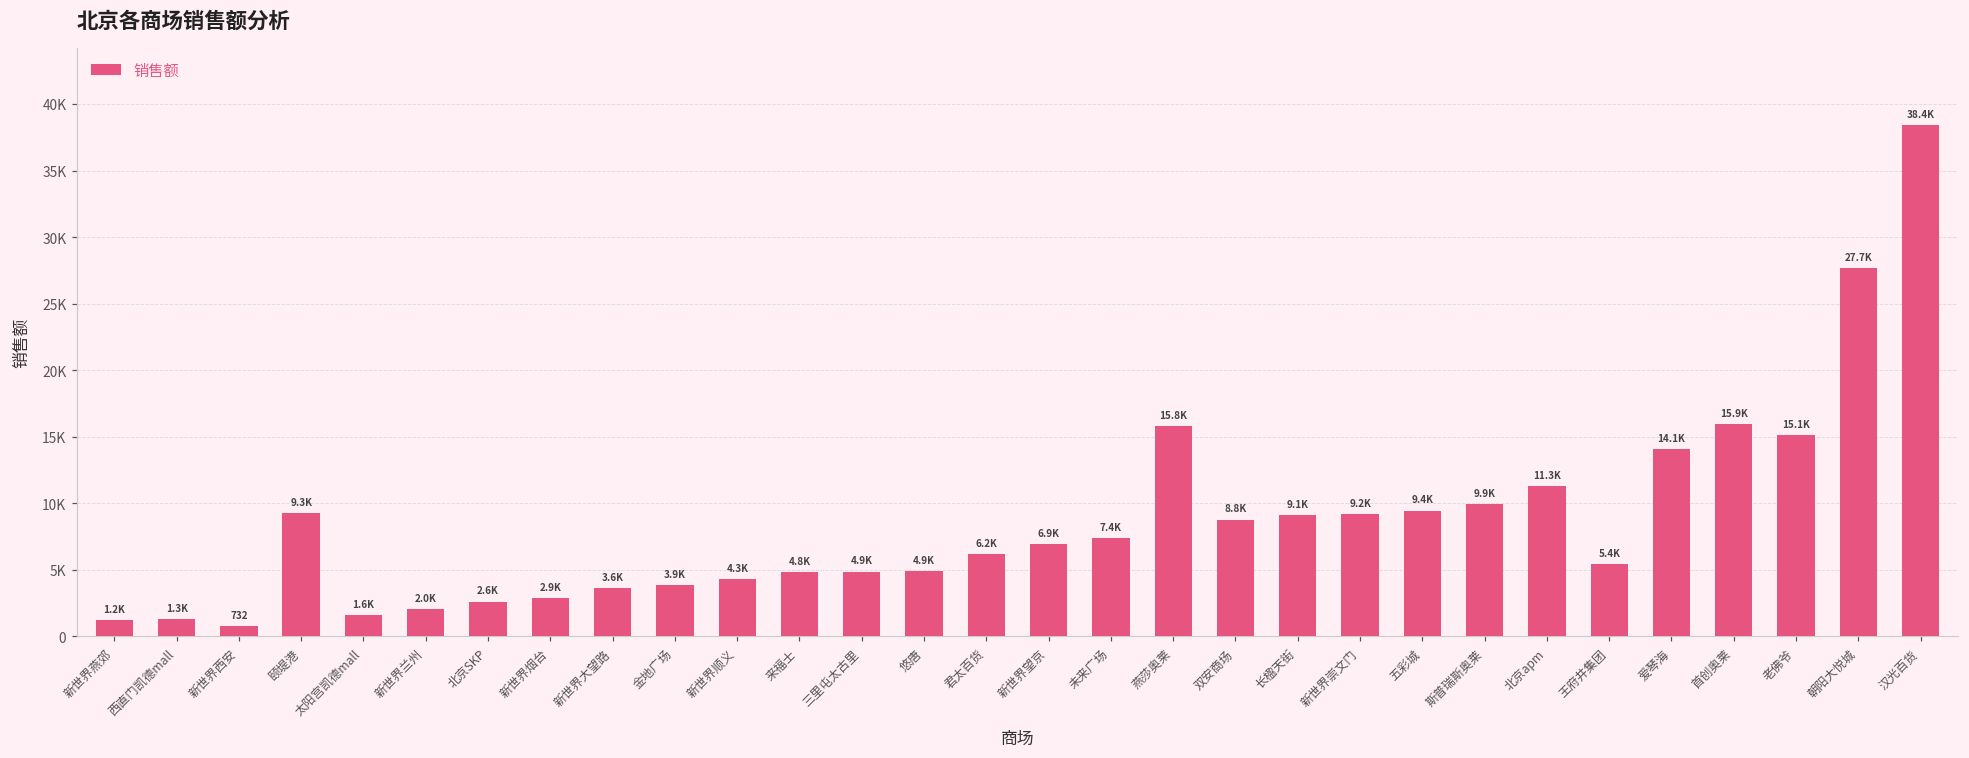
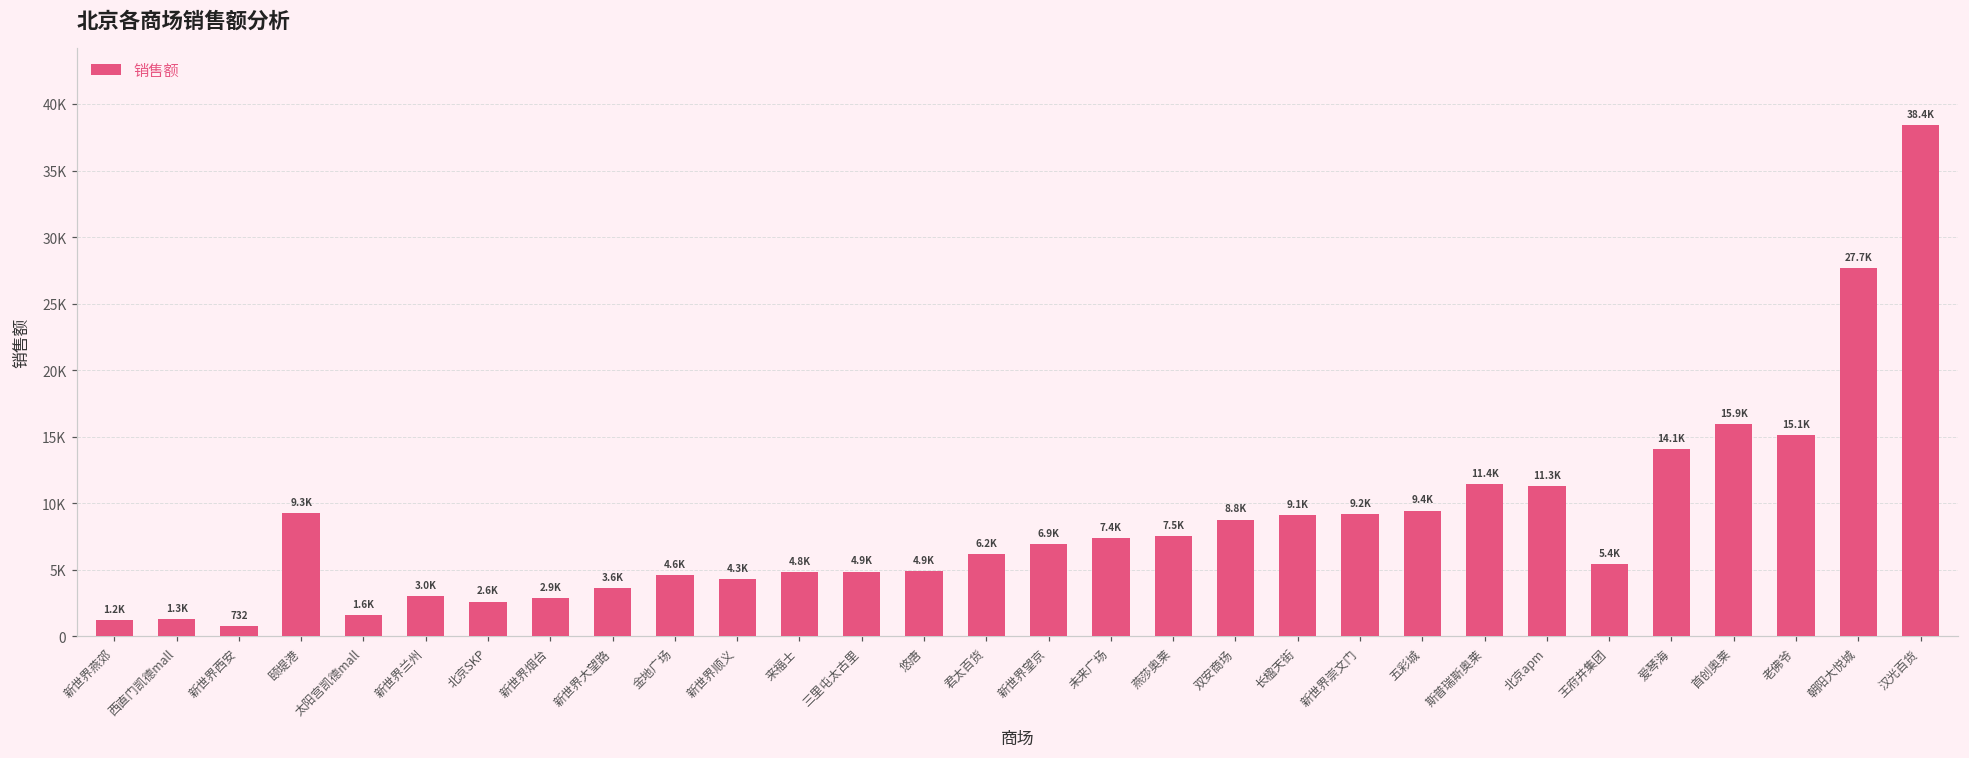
  {
    "新世界燕郊": "1.2K",
    "西直门凯德mall": "1.3K",
    "新世界西安": "732",
    "颐堤港": "9.3K",
    "太阳宫凯德mall": "1.6K",
-   "新世界兰州": "2.0K",
+   "新世界兰州": "3.0K",
    "北京SKP": "2.6K",
    "新世界烟台": "2.9K",
    "新世界大望路": "3.6K",
-   "金地广场": "3.9K",
+   "金地广场": "4.6K",
    "新世界顺义": "4.3K",
    "来福士": "4.8K",
    "三里屯太古里": "4.9K",
    "悠唐": "4.9K",
    "君太百货": "6.2K",
    "新世界望京": "6.9K",
    "未来广场": "7.4K",
-   "燕莎奥莱": "15.8K",
+   "燕莎奥莱": "7.5K",
    "双安商场": "8.8K",
    "长楹天街": "9.1K",
    "新世界崇文门": "9.2K",
    "五彩城": "9.4K",
-   "斯普瑞斯奥莱": "9.9K",
+   "斯普瑞斯奥莱": "11.4K",
    "北京apm": "11.3K",
    "王府井集团": "5.4K",
    "爱琴海": "14.1K",
    "首创奥莱": "15.9K",
    "老佛爷": "15.1K",
    "朝阳大悦城": "27.7K",
    "汉光百货": "38.4K"
  }
